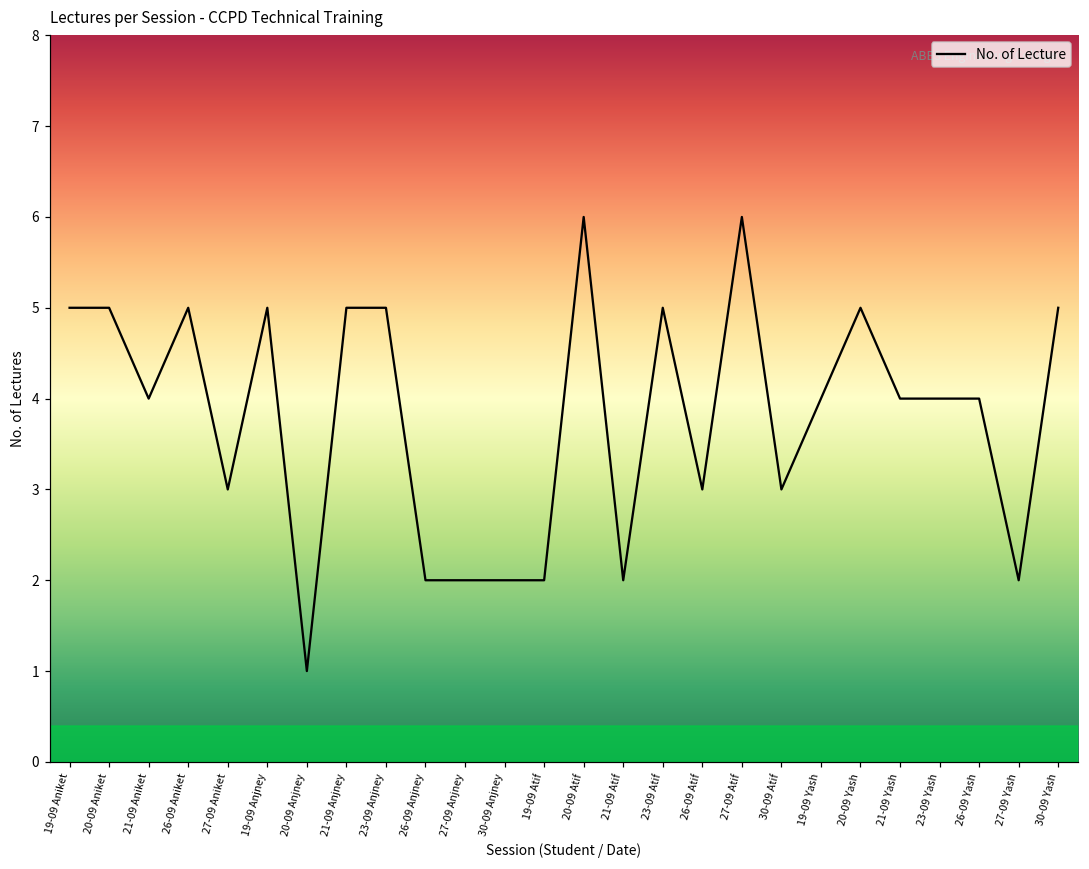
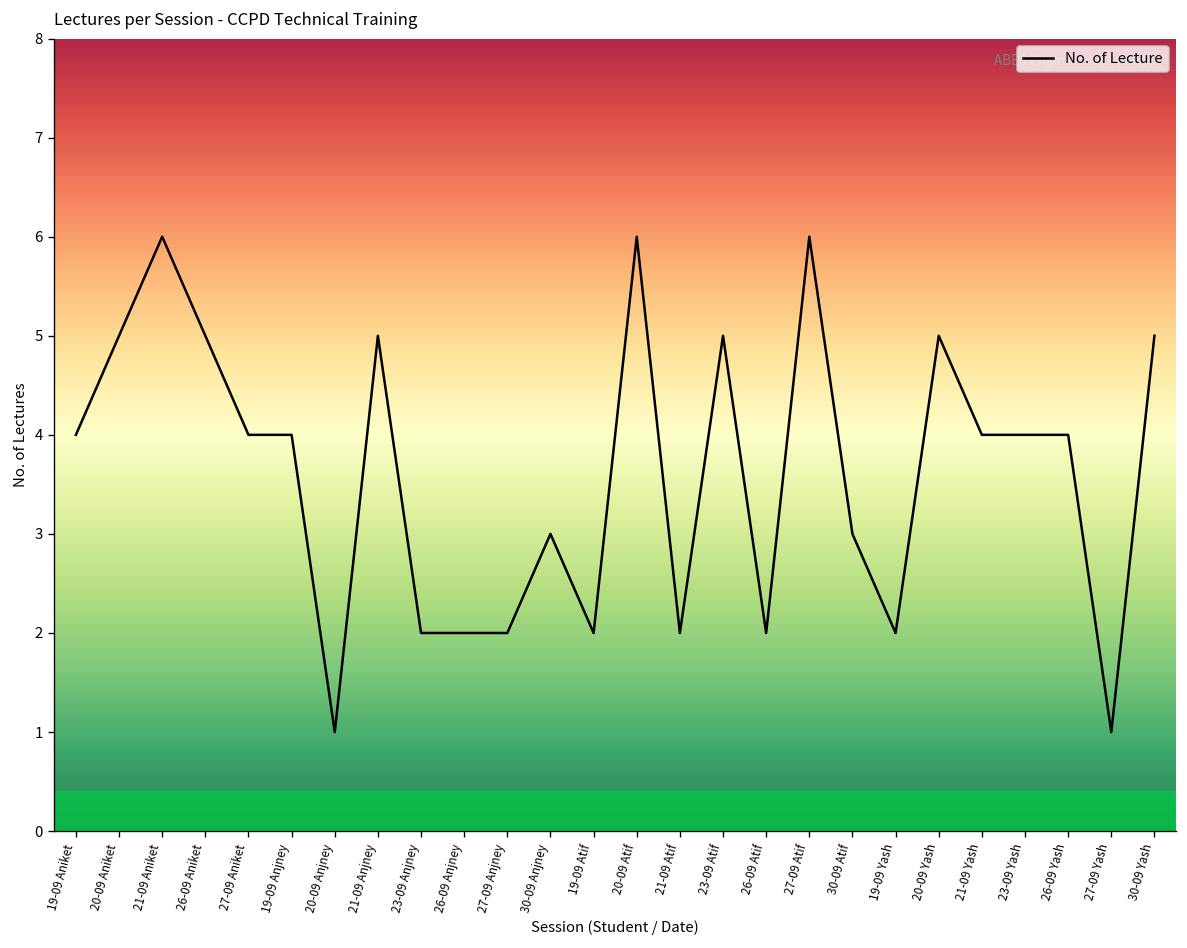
  {
-   "19-09 Aniket": 5,
+   "19-09 Aniket": 4,
    "20-09 Aniket": 5,
-   "21-09 Aniket": 4,
+   "21-09 Aniket": 6,
    "26-09 Aniket": 5,
-   "27-09 Aniket": 3,
-   "19-09 Anjney": 5,
+   "27-09 Aniket": 4,
+   "19-09 Anjney": 4,
    "20-09 Anjney": 1,
    "21-09 Anjney": 5,
-   "23-09 Anjney": 5,
+   "23-09 Anjney": 2,
    "26-09 Anjney": 2,
    "27-09 Anjney": 2,
-   "30-09 Anjney": 2,
+   "30-09 Anjney": 3,
    "19-09 Atif": 2,
    "20-09 Atif": 6,
    "21-09 Atif": 2,
    "23-09 Atif": 5,
-   "26-09 Atif": 3,
+   "26-09 Atif": 2,
    "27-09 Atif": 6,
    "30-09 Atif": 3,
-   "19-09 Yash": 4,
+   "19-09 Yash": 2,
    "20-09 Yash": 5,
    "21-09 Yash": 4,
    "23-09 Yash": 4,
    "26-09 Yash": 4,
-   "27-09 Yash": 2,
+   "27-09 Yash": 1,
    "30-09 Yash": 5
  }
